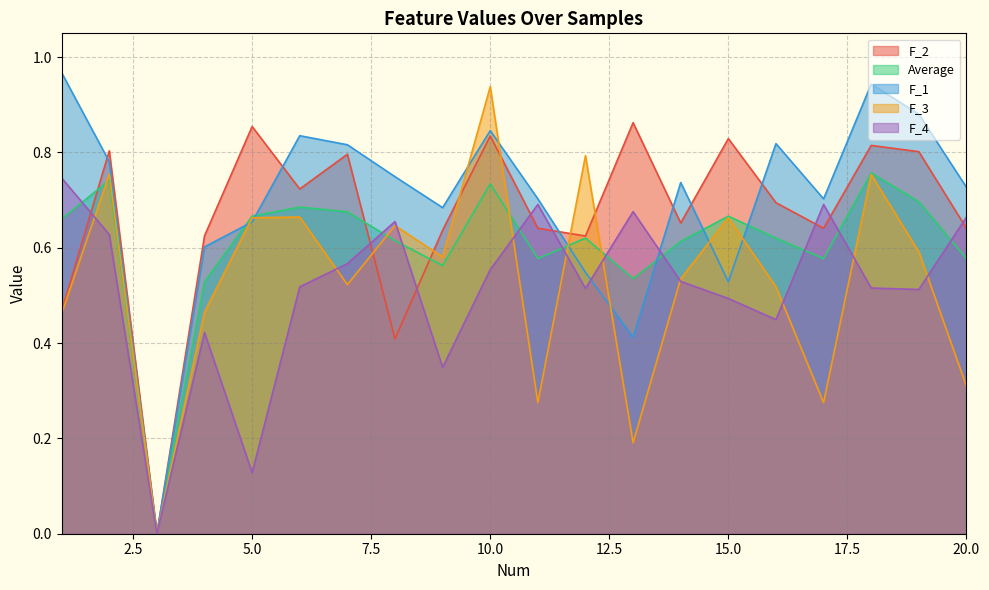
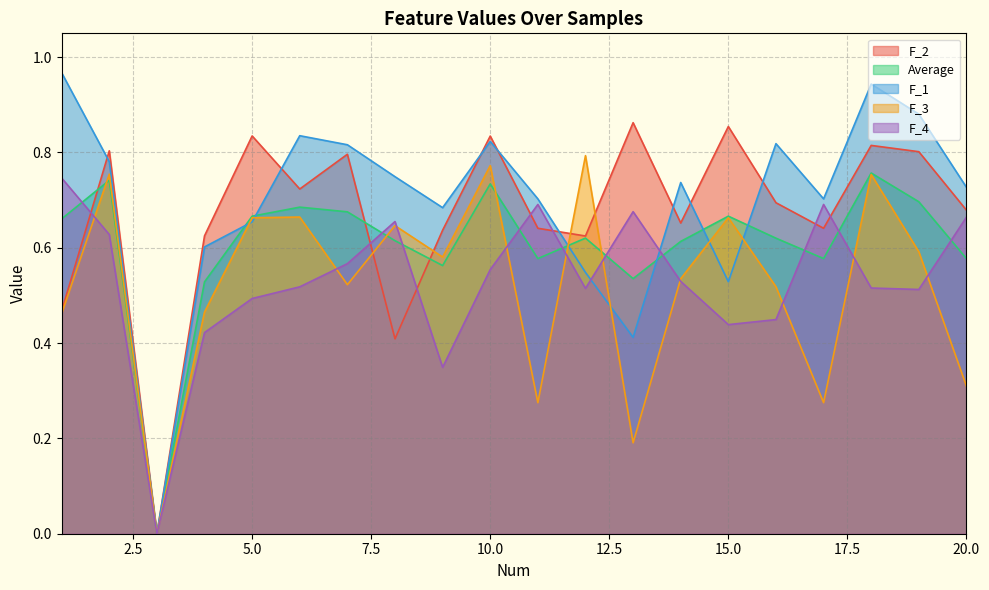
  {
    "F_2": {
-     "5.0": 0.85,
+     "5.0": 0.83,
      "10.0": 0.83,
-     "15.0": 0.83,
-     "20.0": 0.64
+     "15.0": 0.85,
+     "20.0": 0.68
    },
    "Average": {
      "10.0": 0.73,
      "20.0": 0.58
    },
    "F_1": {
      "5.0": 0.65,
-     "10.0": 0.85,
+     "10.0": 0.82,
      "15.0": 0.53,
      "20.0": 0.73
    },
    "F_3": {
-     "10.0": 0.94,
+     "10.0": 0.77,
      "20.0": 0.31
    },
    "F_4": {
-     "5.0": 0.13,
+     "5.0": 0.49,
      "10.0": 0.55,
-     "15.0": 0.49,
+     "15.0": 0.44,
      "20.0": 0.66
    }
  }
